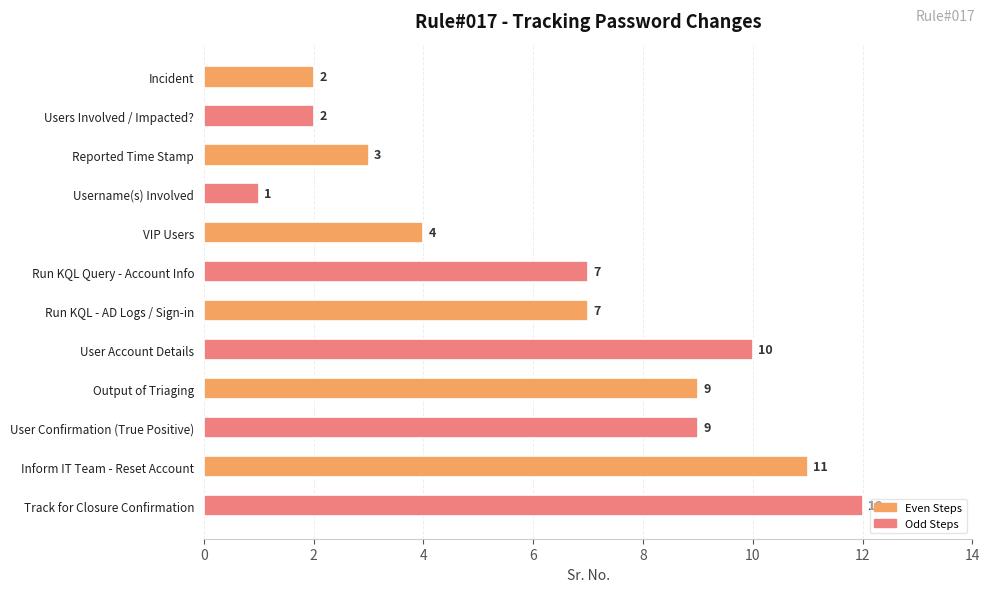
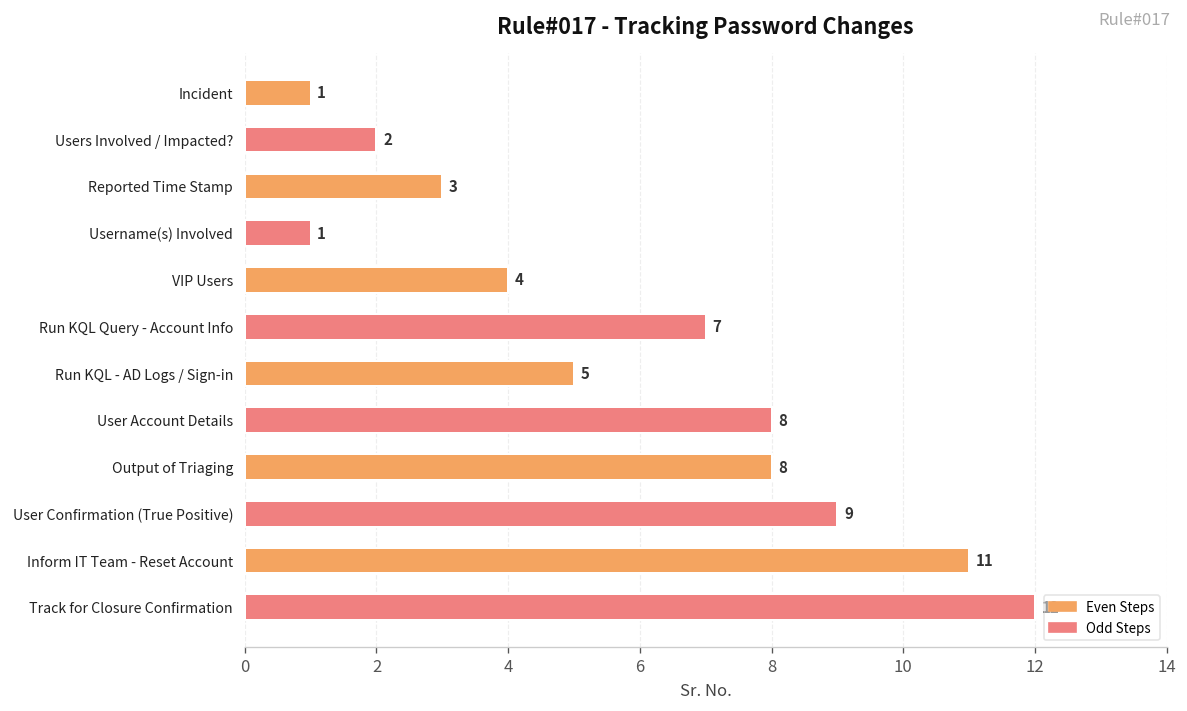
  {
-   "Incident": 2,
+   "Incident": 1,
    "Users Involved / Impacted?": 2,
    "Reported Time Stamp": 3,
    "Username(s) Involved": 1,
    "VIP Users": 4,
    "Run KQL Query - Account Info": 7,
-   "Run KQL - AD Logs / Sign-in": 7,
-   "User Account Details": 10,
-   "Output of Triaging": 9,
+   "Run KQL - AD Logs / Sign-in": 5,
+   "User Account Details": 8,
+   "Output of Triaging": 8,
    "User Confirmation (True Positive)": 9,
    "Inform IT Team - Reset Account": 11
  }
